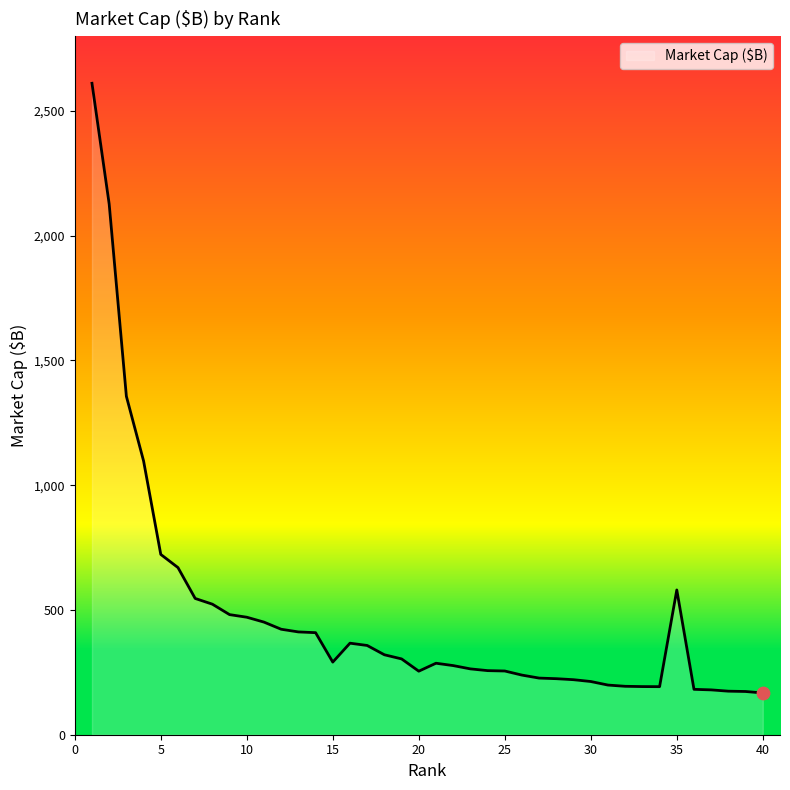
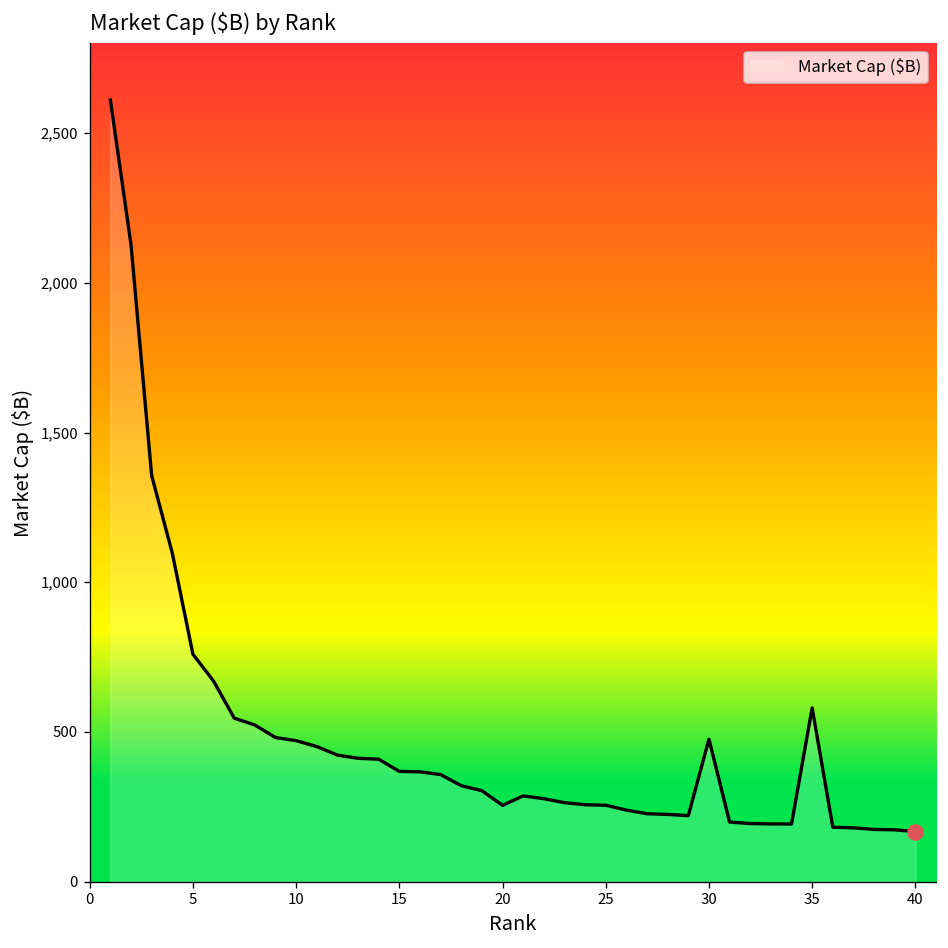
  {
    "Market Cap ($B)": {
-     "5": 720,
+     "5": 760,
      "10": 470,
-     "15": 290,
+     "15": 370,
      "20": 250,
      "25": 260,
-     "30": 210,
+     "30": 480,
      "35": 580
    }
  }
